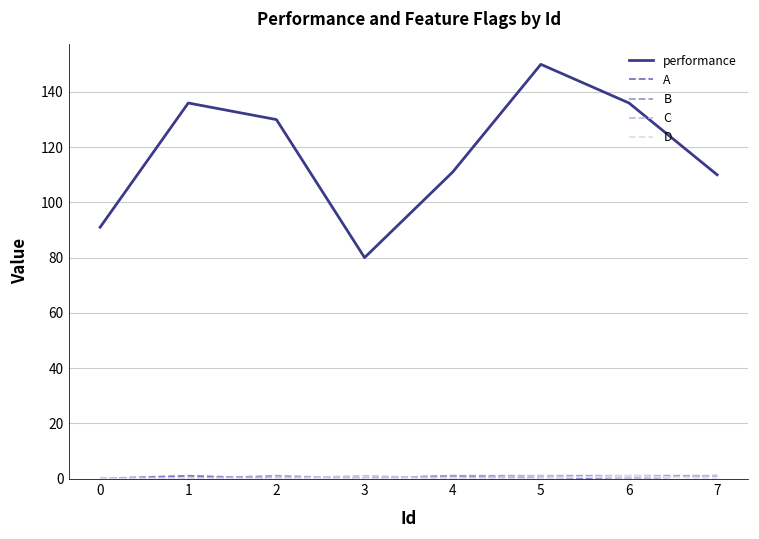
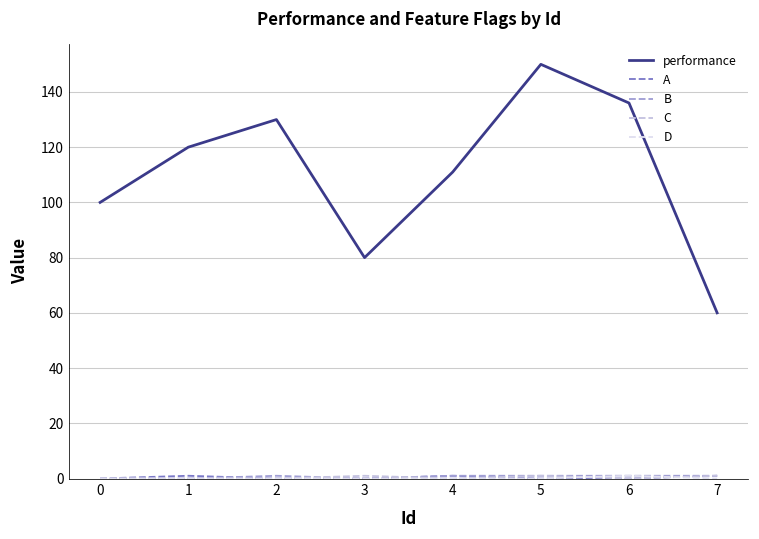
  {
    "performance": {
-     "0": 91,
-     "1": 136,
+     "0": 100,
+     "1": 120,
      "2": 130,
      "3": 80,
      "4": 111,
      "5": 150,
      "6": 136,
-     "7": 110
+     "7": 60
    }
  }
